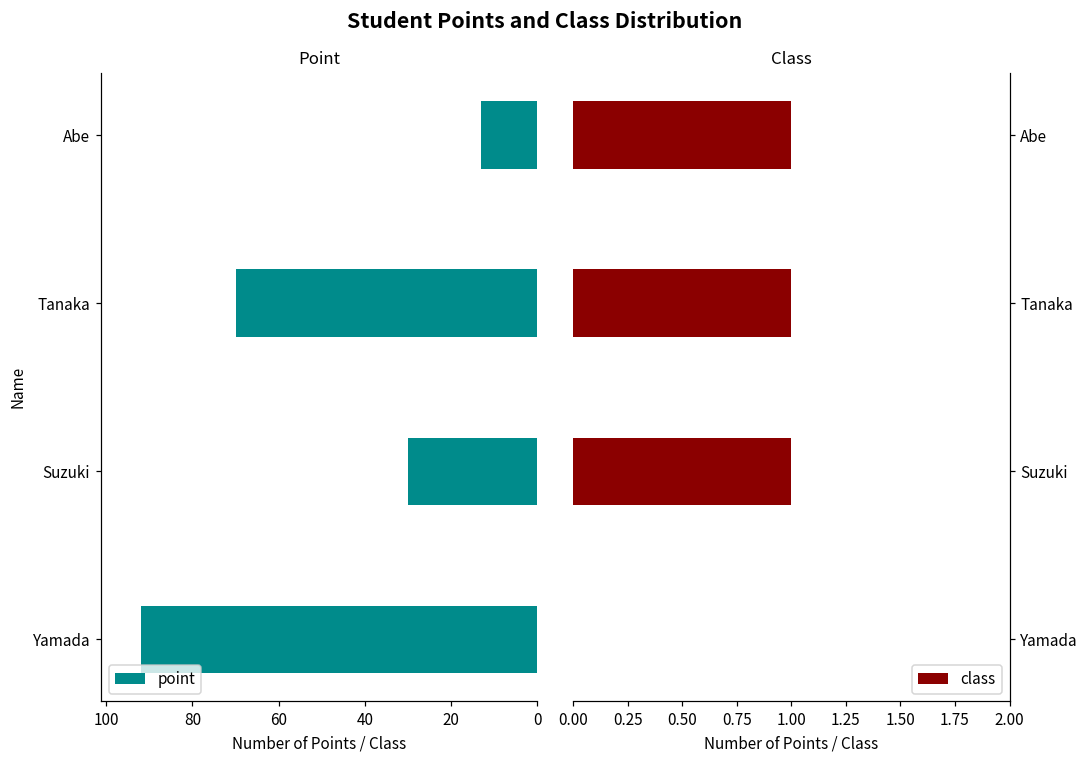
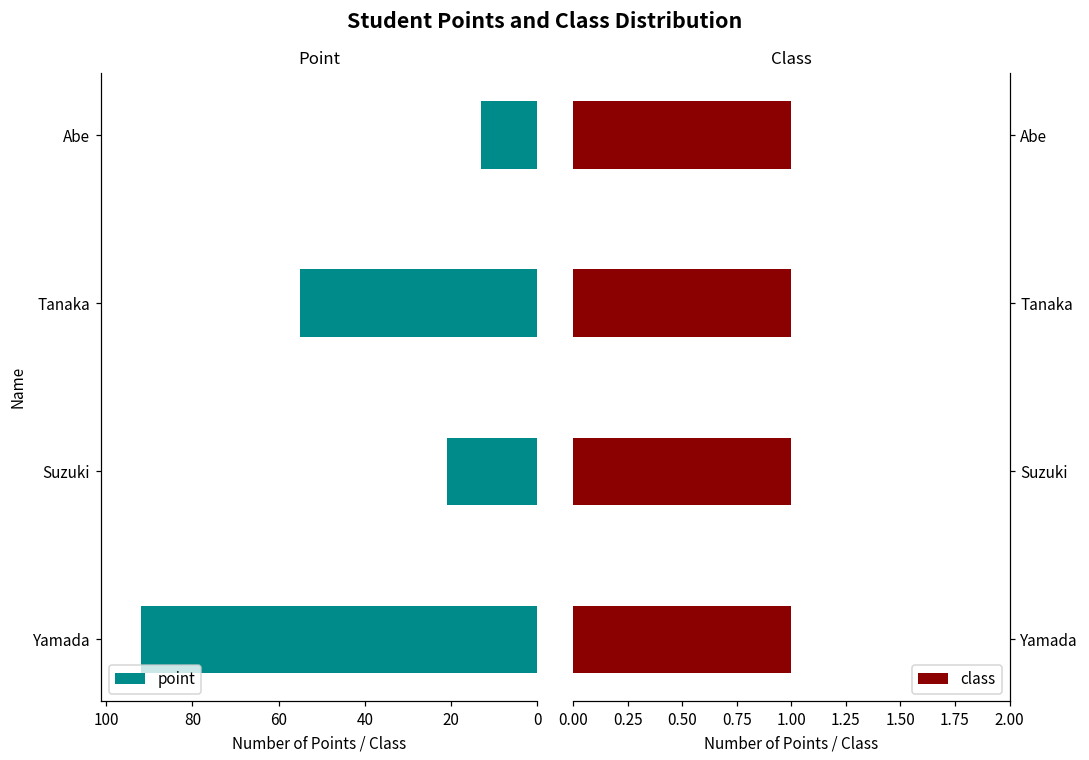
  {
    "Point": {
      "Abe": 13,
-     "Tanaka": 70,
-     "Suzuki": 30,
+     "Tanaka": 55,
+     "Suzuki": 21,
      "Yamada": 92
    },
    "Class": {
      "Abe": 1,
      "Tanaka": 1,
      "Suzuki": 1,
-     "Yamada": 0
+     "Yamada": 1
    }
  }
